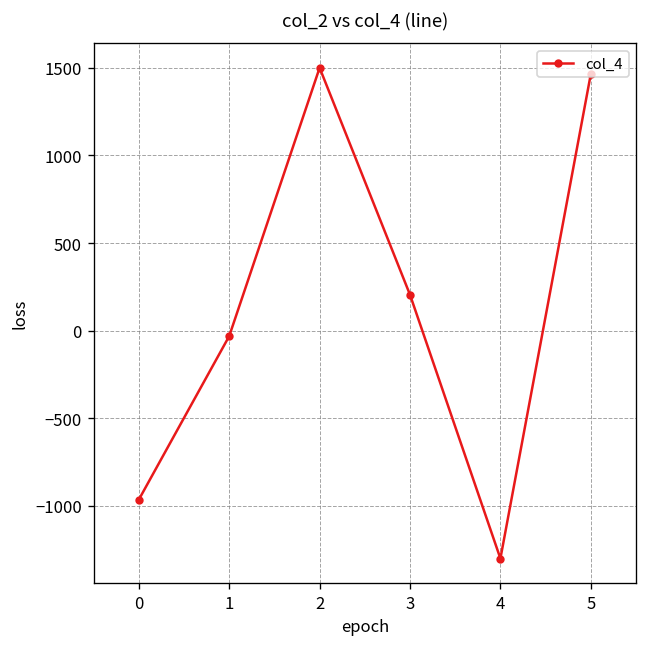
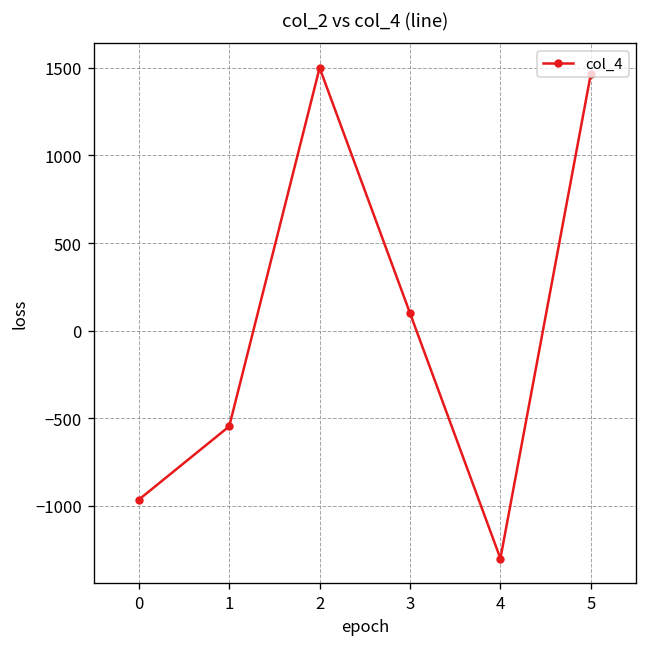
  {
    "0": -960,
-   "1": -30,
+   "1": -550,
    "2": 1500,
-   "3": 200,
+   "3": 100,
    "4": -1300
  }
